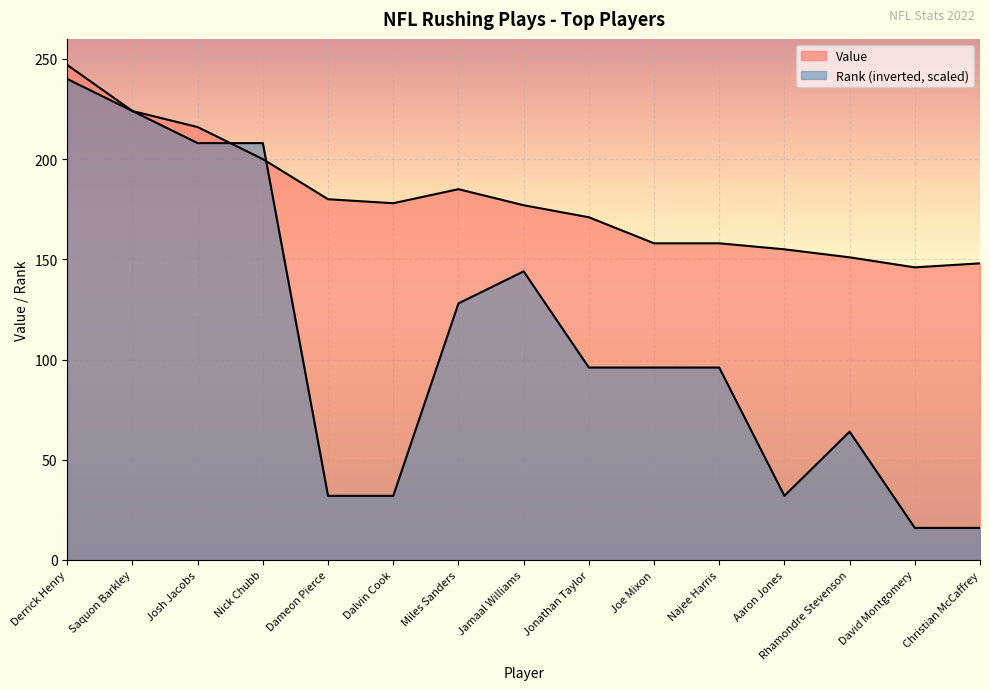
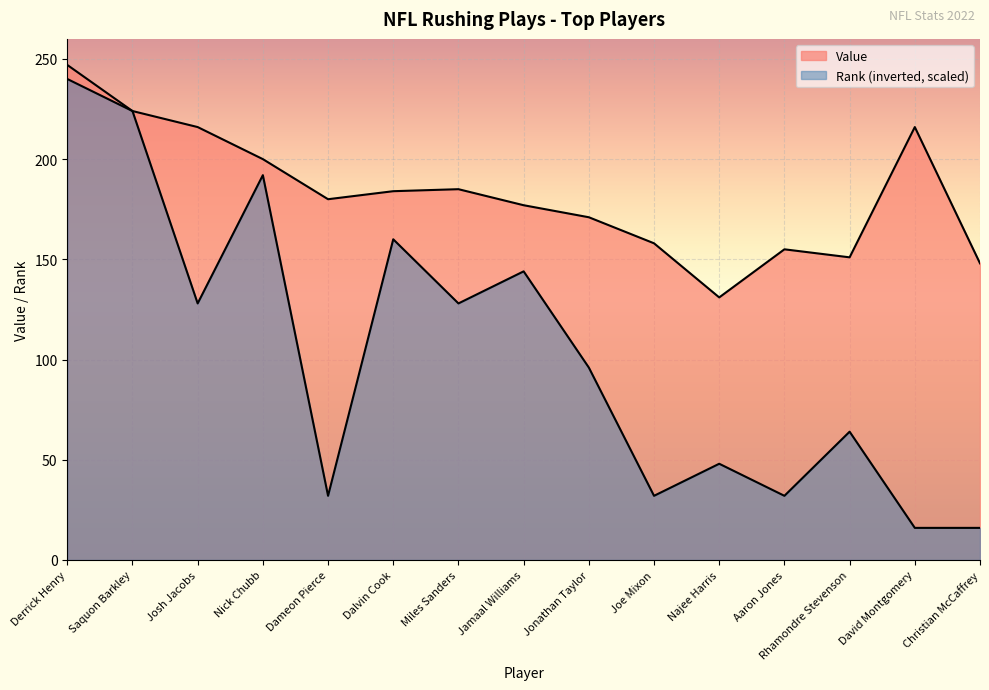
  {
    "Value": {
      "Derrick Henry": 247,
      "Josh Jacobs": 216,
      "Nick Chubb": 200,
      "Dameon Pierce": 180,
-     "Dalvin Cook": 178,
+     "Dalvin Cook": 184,
      "Miles Sanders": 185,
      "Jamaal Williams": 177,
      "Jonathan Taylor": 171,
      "Joe Mixon": 158,
-     "Najee Harris": 158,
+     "Najee Harris": 131,
      "Aaron Jones": 155,
      "Rhamondre Stevenson": 151,
-     "David Montgomery": 146,
+     "David Montgomery": 216,
      "Christian McCaffrey": 148
    },
    "Rank (inverted, scaled)": {
      "Derrick Henry": 240,
-     "Josh Jacobs": 208,
-     "Nick Chubb": 208,
+     "Josh Jacobs": 128,
+     "Nick Chubb": 192,
      "Dameon Pierce": 32,
-     "Dalvin Cook": 32,
+     "Dalvin Cook": 160,
      "Miles Sanders": 128,
      "Jamaal Williams": 144,
      "Jonathan Taylor": 96,
-     "Joe Mixon": 96,
-     "Najee Harris": 96,
+     "Joe Mixon": 32,
+     "Najee Harris": 48,
      "Aaron Jones": 32,
      "Rhamondre Stevenson": 64,
      "David Montgomery": 16,
      "Christian McCaffrey": 16
    }
  }
